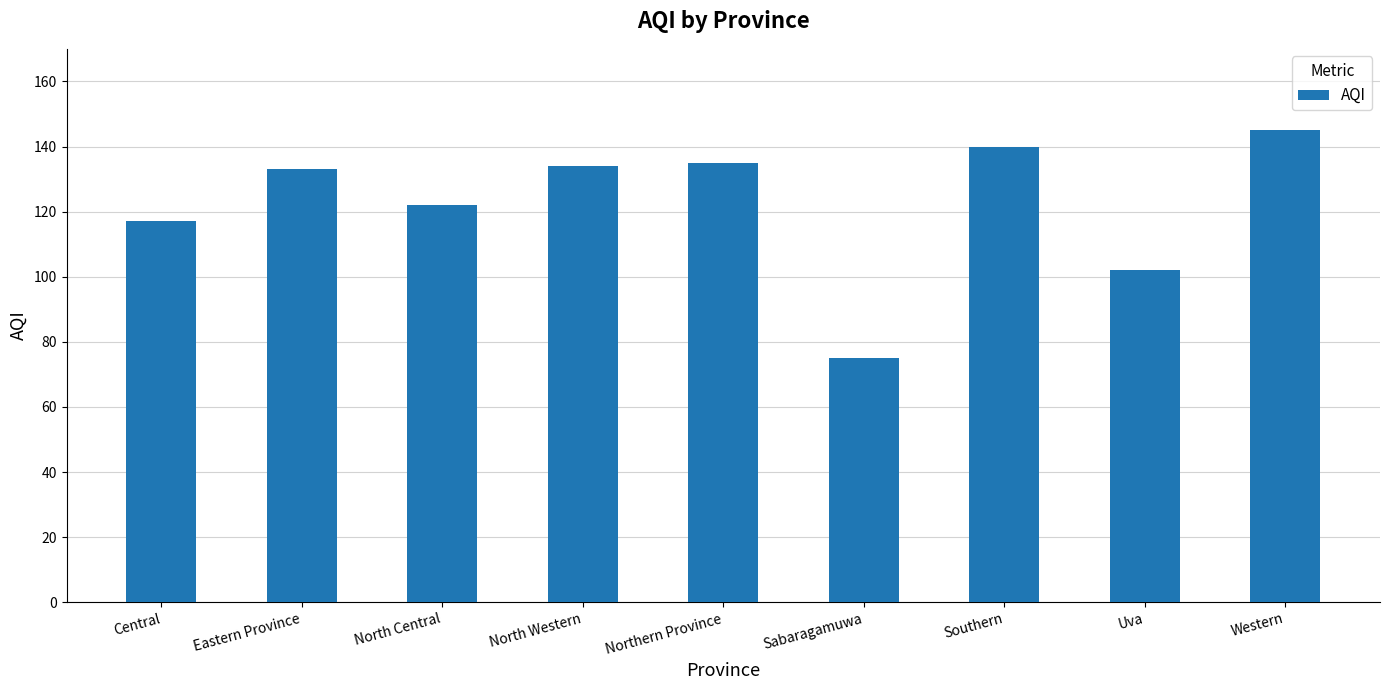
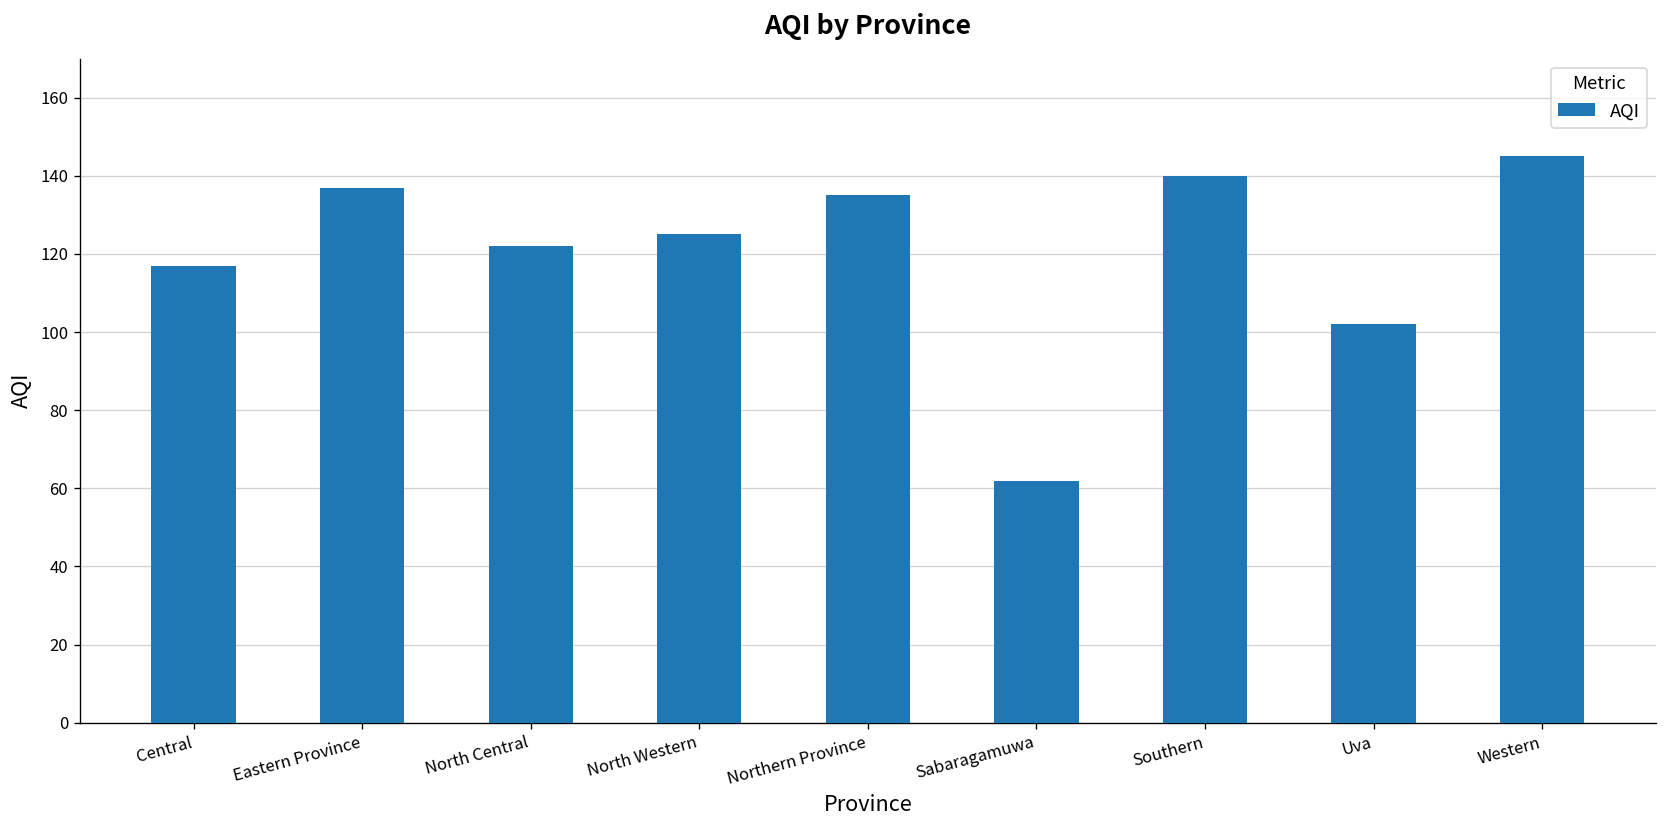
  {
    "Central": 117,
-   "Eastern Province": 133,
+   "Eastern Province": 137,
    "North Central": 122,
-   "North Western": 134,
+   "North Western": 125,
    "Northern Province": 135,
-   "Sabaragamuwa": 75,
+   "Sabaragamuwa": 62,
    "Southern": 140,
    "Uva": 102,
    "Western": 145
  }
